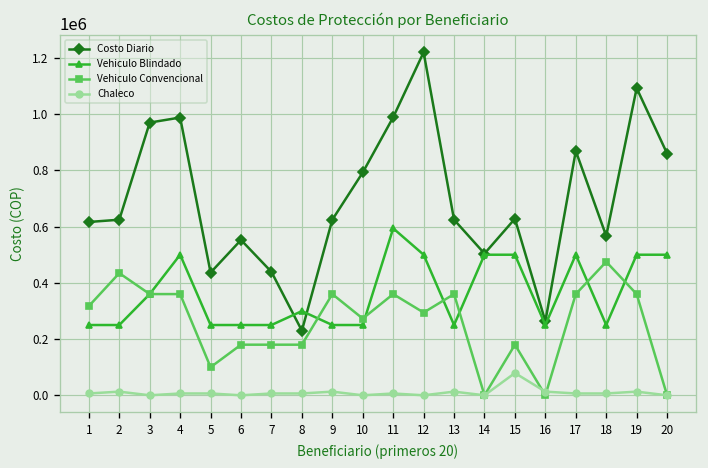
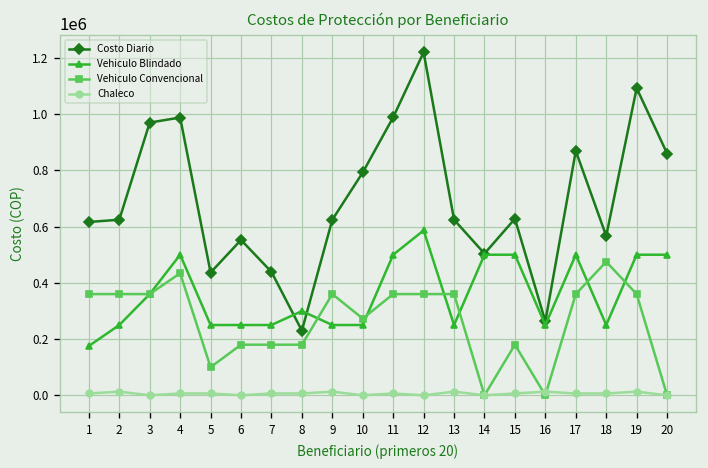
  {
    "Costo Diario": {
      "1": 620000,
      "2": 620000,
      "3": 970000,
      "4": 990000,
      "5": 440000,
      "6": 550000,
      "7": 440000,
      "8": 230000,
      "9": 620000,
      "10": 790000,
      "11": 990000,
      "12": 1220000,
      "13": 620000,
      "15": 630000,
      "16": 260000,
      "17": 870000,
      "18": 570000,
      "19": 1090000,
      "20": 860000
    },
    "Vehiculo Blindado": {
-     "1": 250000,
+     "1": 180000,
      "2": 250000,
      "4": 500000,
      "5": 250000,
      "6": 250000,
      "7": 250000,
      "8": 300000,
      "9": 250000,
      "10": 250000,
-     "11": 590000,
-     "12": 500000,
+     "11": 500000,
+     "12": 590000,
      "13": 250000,
      "15": 500000,
      "16": 250000,
      "17": 500000,
      "18": 250000,
      "19": 500000,
      "20": 500000
    },
    "Vehiculo Convencional": {
-     "1": 320000,
-     "2": 430000,
-     "4": 360000,
+     "1": 360000,
+     "2": 360000,
+     "4": 430000,
      "5": 100000,
      "6": 180000,
      "7": 180000,
      "8": 180000,
      "9": 360000,
      "10": 270000,
      "11": 360000,
-     "12": 290000,
+     "12": 360000,
      "13": 360000,
      "15": 180000,
      "16": 0,
      "17": 360000,
      "18": 470000,
      "19": 360000
    },
    "Chaleco": {
      "1": 10000,
      "2": 10000,
      "3": 0,
      "4": 10000,
      "5": 10000,
      "6": 0,
      "7": 10000,
      "8": 10000,
      "9": 10000,
      "10": 0,
      "11": 10000,
      "12": 0,
      "13": 10000,
-     "15": 80000,
+     "15": 10000,
      "16": 10000,
      "17": 10000,
      "18": 10000,
      "19": 10000
    }
  }
